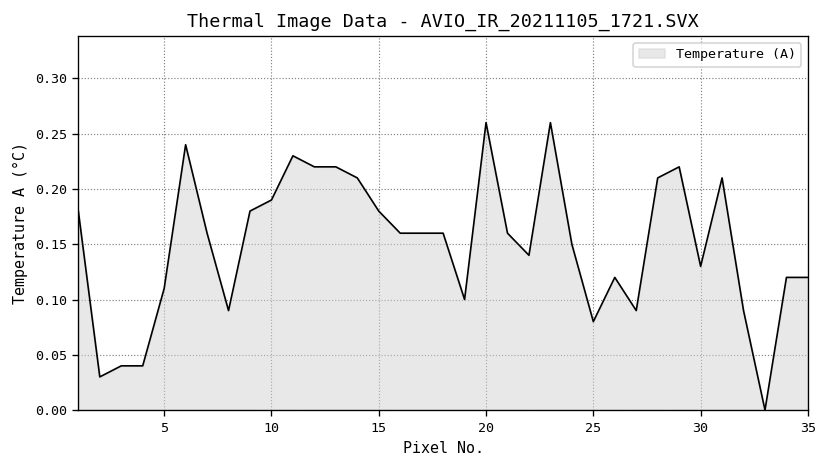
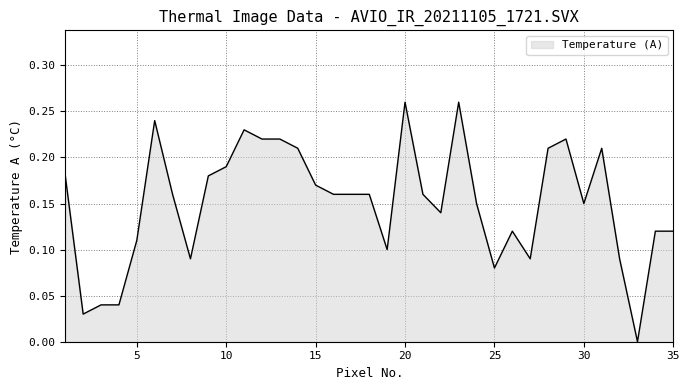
  {
    "5": 0.11,
    "10": 0.19,
-   "15": 0.18,
+   "15": 0.17,
    "20": 0.26,
    "25": 0.08,
-   "30": 0.13,
+   "30": 0.15,
    "35": 0.12
  }
